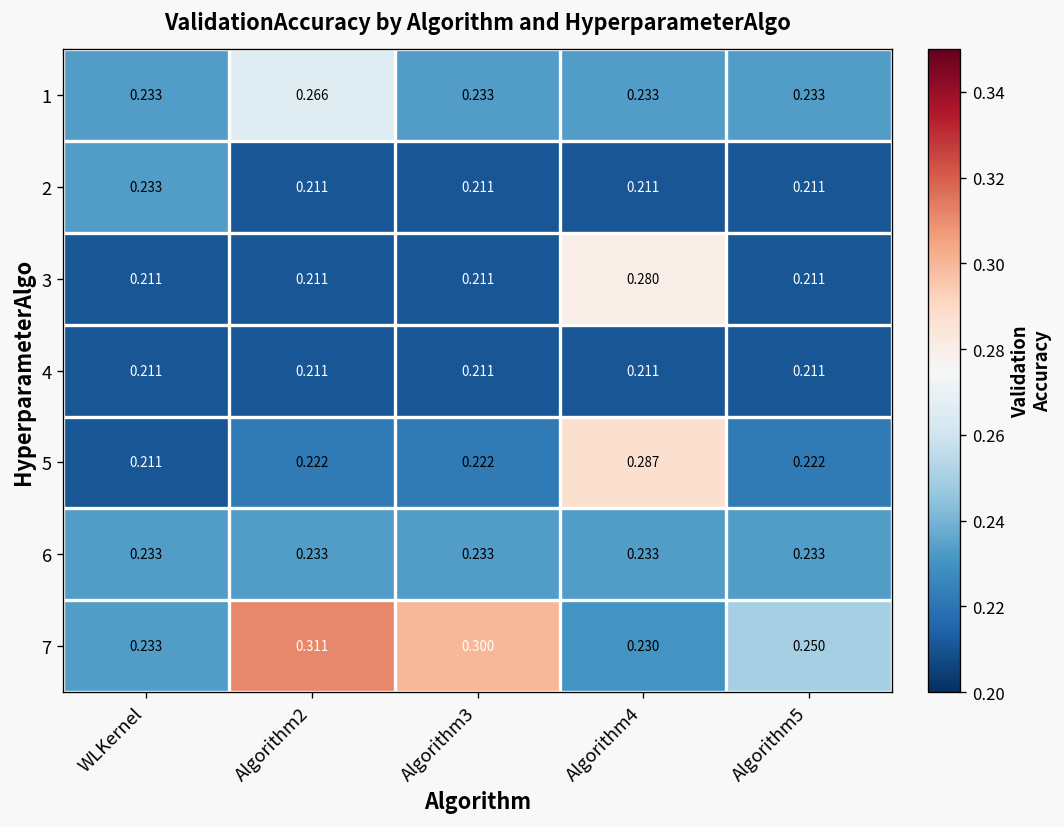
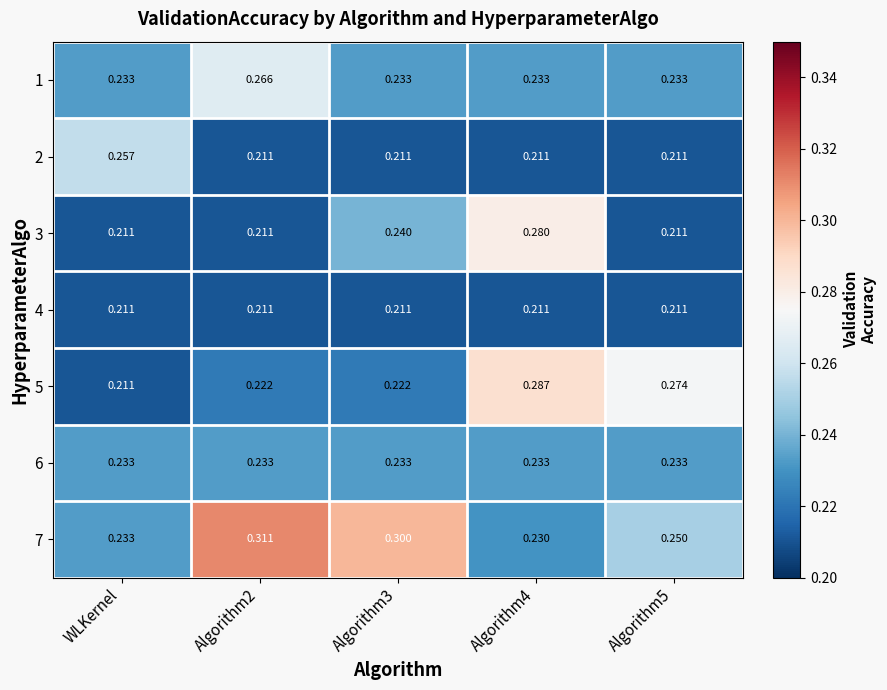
  {
    "1": {
      "WLKernel": 0.233,
      "Algorithm2": 0.266,
      "Algorithm3": 0.233,
      "Algorithm4": 0.233,
      "Algorithm5": 0.233
    },
    "2": {
-     "WLKernel": 0.233,
+     "WLKernel": 0.257,
      "Algorithm2": 0.211,
      "Algorithm3": 0.211,
      "Algorithm4": 0.211,
      "Algorithm5": 0.211
    },
    "3": {
      "WLKernel": 0.211,
      "Algorithm2": 0.211,
-     "Algorithm3": 0.211,
+     "Algorithm3": 0.240,
      "Algorithm4": 0.280,
      "Algorithm5": 0.211
    },
    "4": {
      "WLKernel": 0.211,
      "Algorithm2": 0.211,
      "Algorithm3": 0.211,
      "Algorithm4": 0.211,
      "Algorithm5": 0.211
    },
    "5": {
      "WLKernel": 0.211,
      "Algorithm2": 0.222,
      "Algorithm3": 0.222,
      "Algorithm4": 0.287,
-     "Algorithm5": 0.222
+     "Algorithm5": 0.274
    },
    "6": {
      "WLKernel": 0.233,
      "Algorithm2": 0.233,
      "Algorithm3": 0.233,
      "Algorithm4": 0.233,
      "Algorithm5": 0.233
    },
    "7": {
      "WLKernel": 0.233,
      "Algorithm2": 0.311,
      "Algorithm3": 0.300,
      "Algorithm4": 0.230,
      "Algorithm5": 0.250
    }
  }
